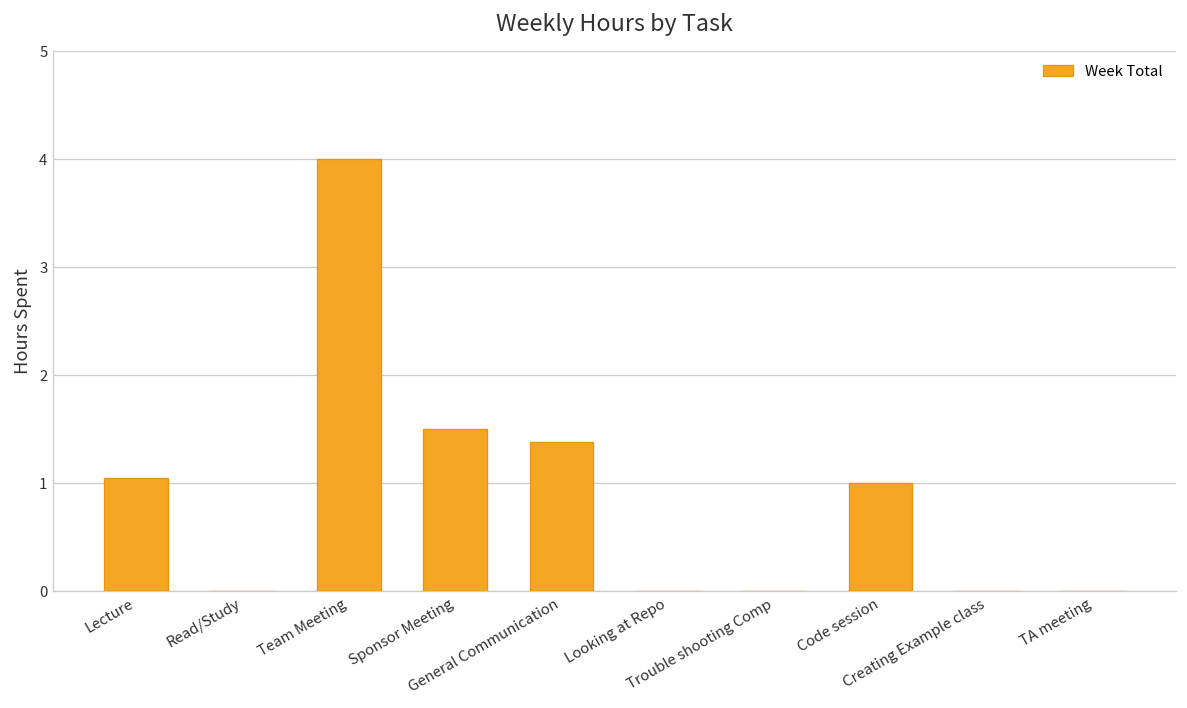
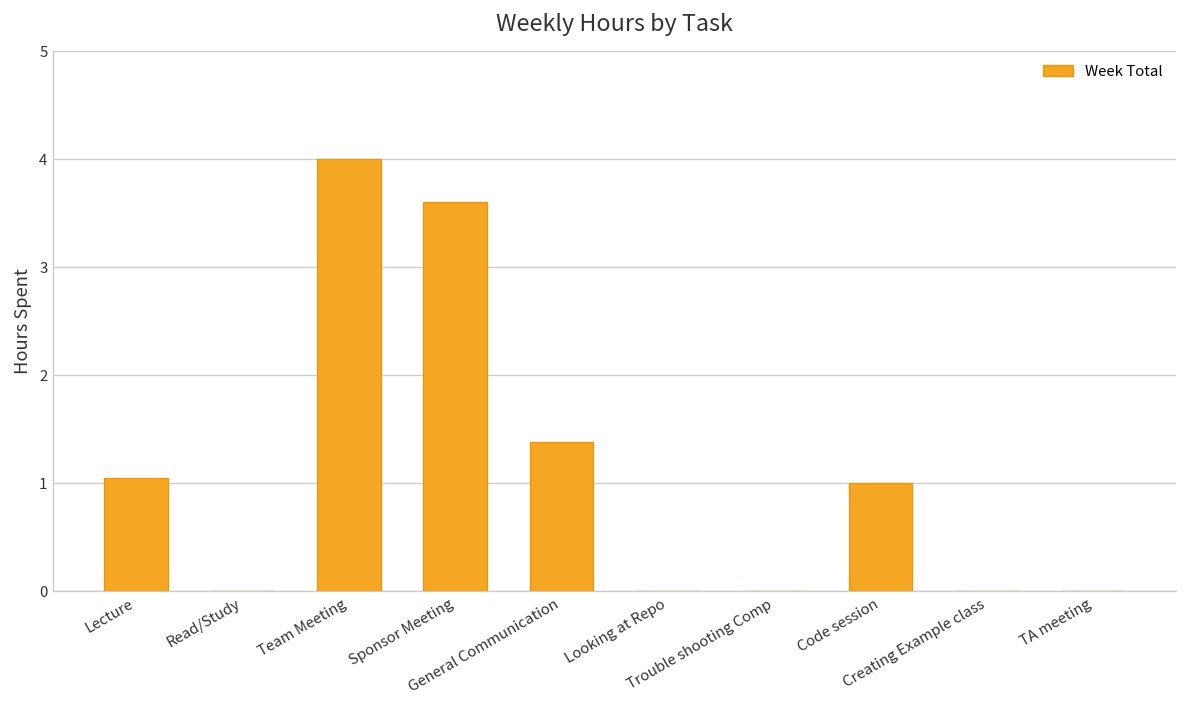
  {
    "Lecture": 1.1,
    "Read/Study": 0.0,
    "Team Meeting": 4.0,
-   "Sponsor Meeting": 1.5,
+   "Sponsor Meeting": 3.6,
    "General Communication": 1.4,
    "Looking at Repo": 0.0,
    "Trouble shooting Comp": 0.0,
    "Code session": 1.0,
    "Creating Example class": 0.0,
    "TA meeting": 0.0
  }
